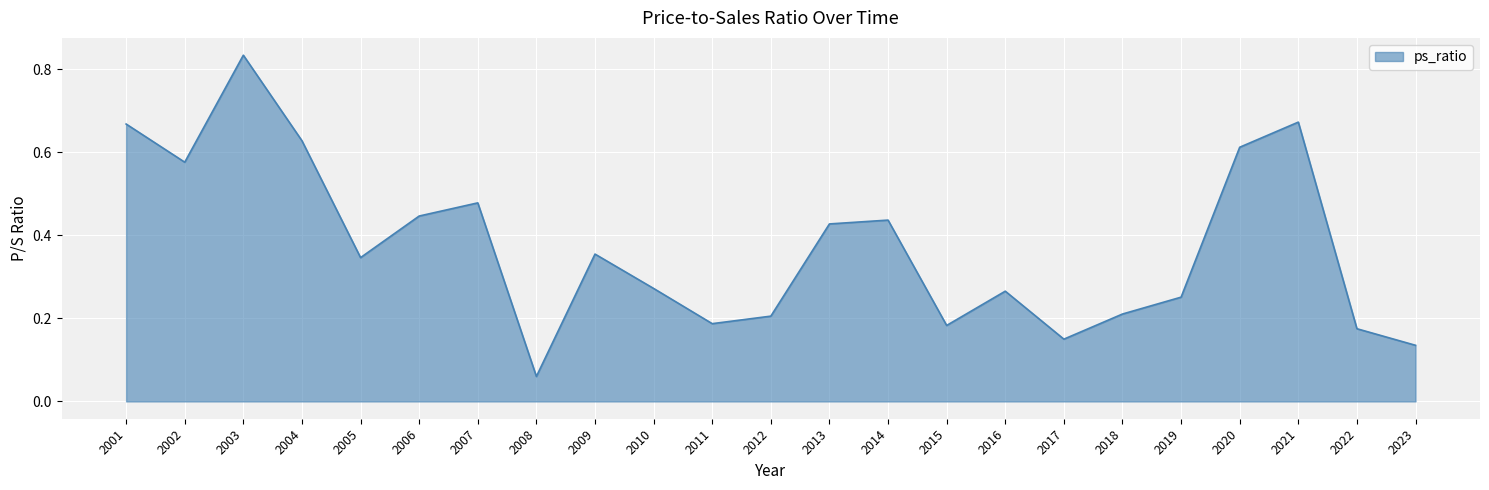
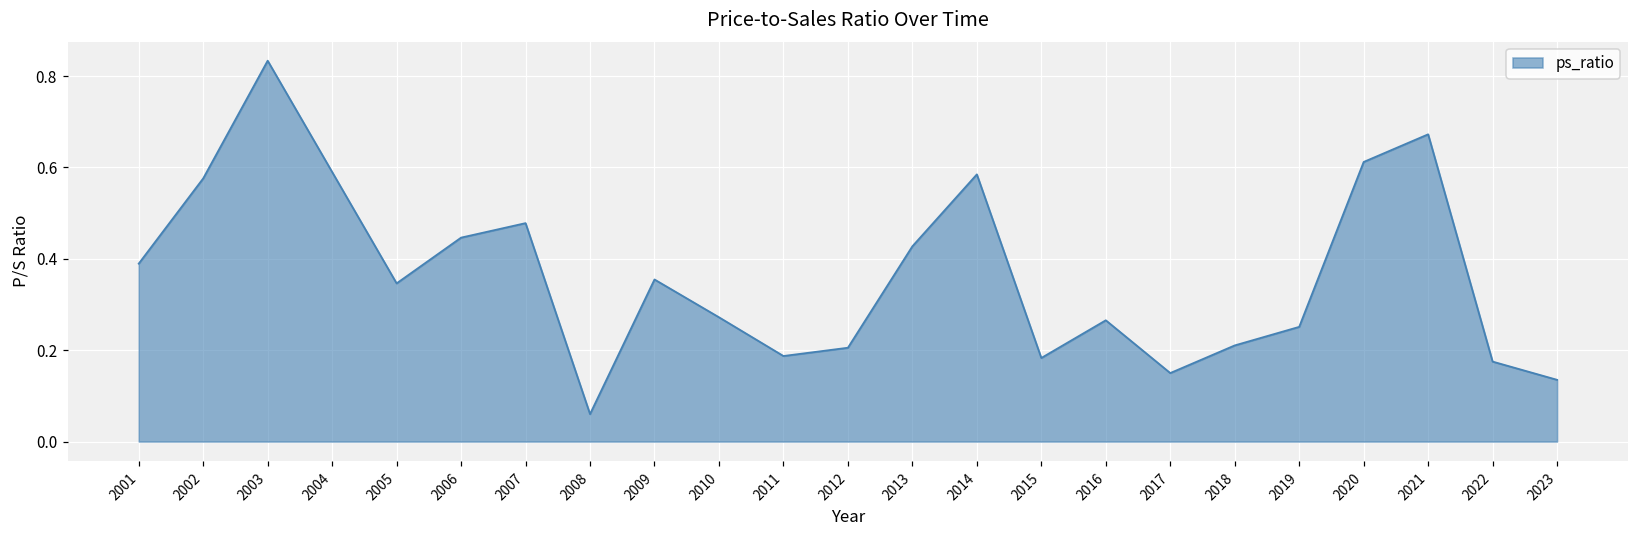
  {
-   "2001": 0.67,
+   "2001": 0.39,
    "2002": 0.58,
    "2003": 0.83,
-   "2004": 0.63,
+   "2004": 0.59,
    "2005": 0.35,
    "2006": 0.45,
    "2007": 0.48,
    "2008": 0.06,
    "2009": 0.35,
    "2010": 0.27,
    "2011": 0.19,
    "2012": 0.21,
    "2013": 0.43,
-   "2014": 0.44,
+   "2014": 0.58,
    "2015": 0.18,
    "2016": 0.27,
    "2017": 0.15,
    "2018": 0.21,
    "2019": 0.25,
    "2020": 0.61,
    "2021": 0.67,
    "2022": 0.18,
    "2023": 0.14
  }
